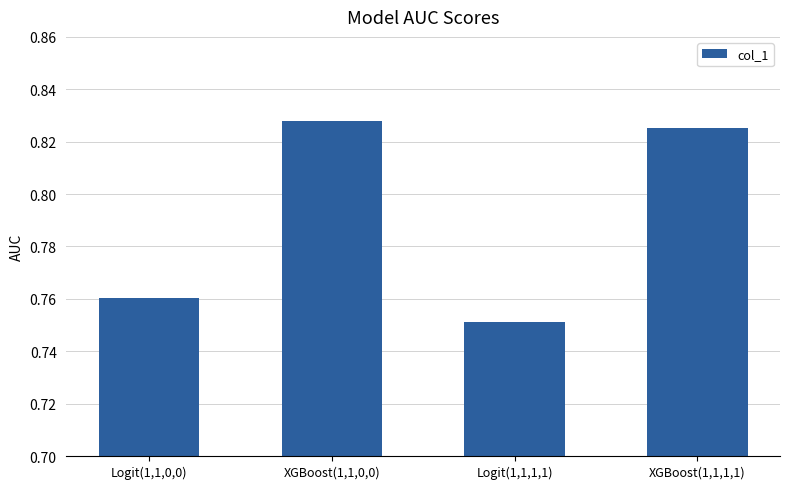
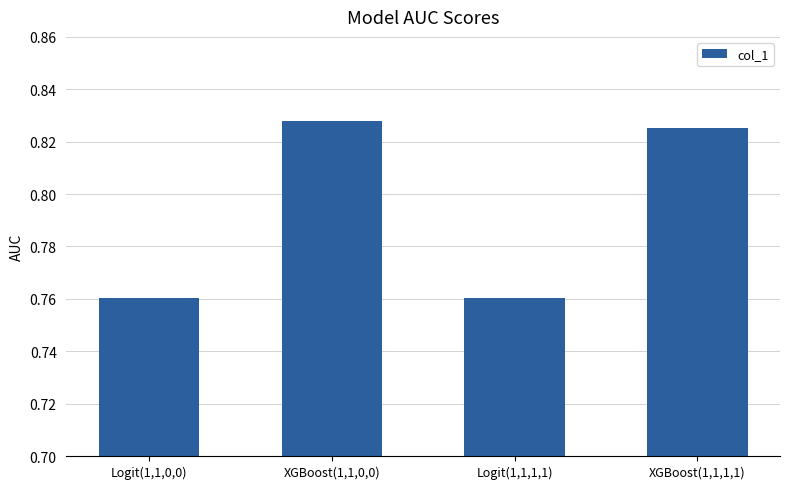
  {
    "Logit(1,1,0,0)": 0.761,
    "XGBoost(1,1,0,0)": 0.828,
-   "Logit(1,1,1,1)": 0.751,
+   "Logit(1,1,1,1)": 0.760,
    "XGBoost(1,1,1,1)": 0.825
  }
